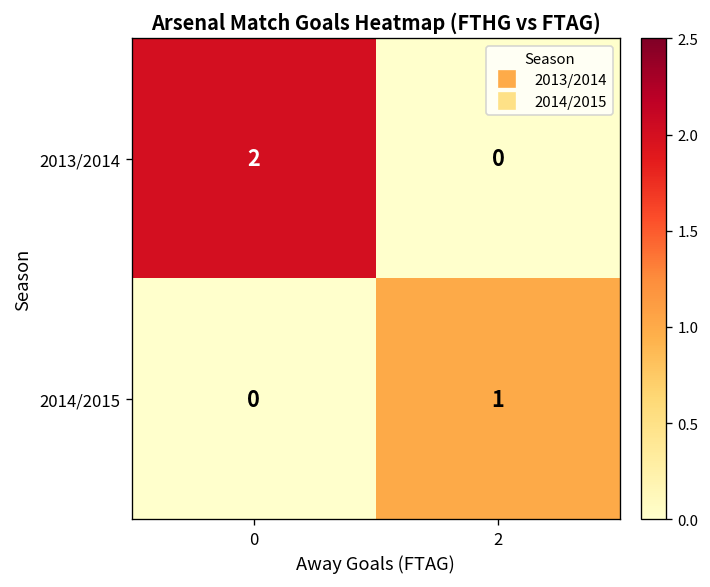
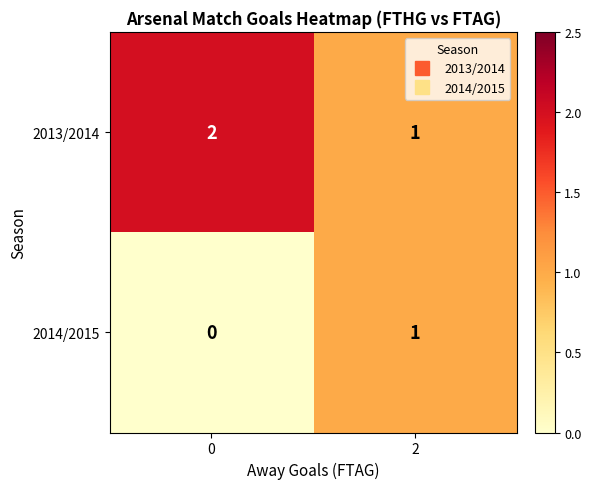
  {
    "2013/2014": {
      "0": 2,
-     "2": 0
+     "2": 1
    },
    "2014/2015": {
      "0": 0,
      "2": 1
    }
  }
